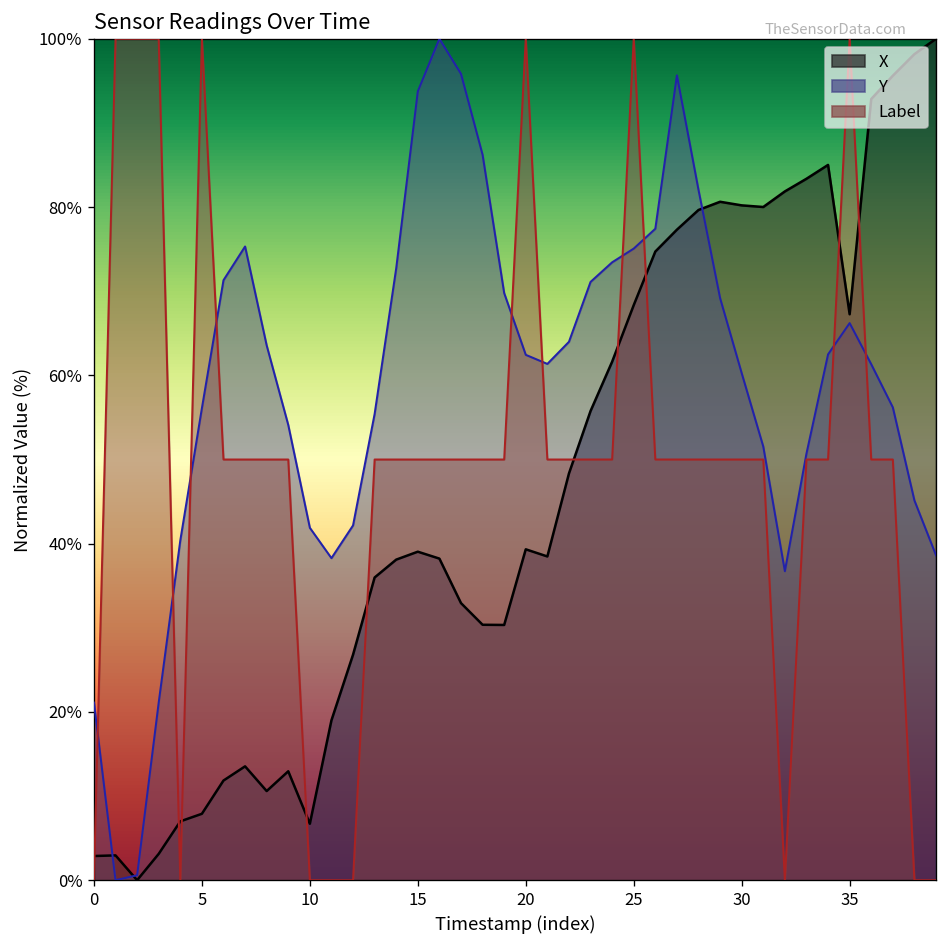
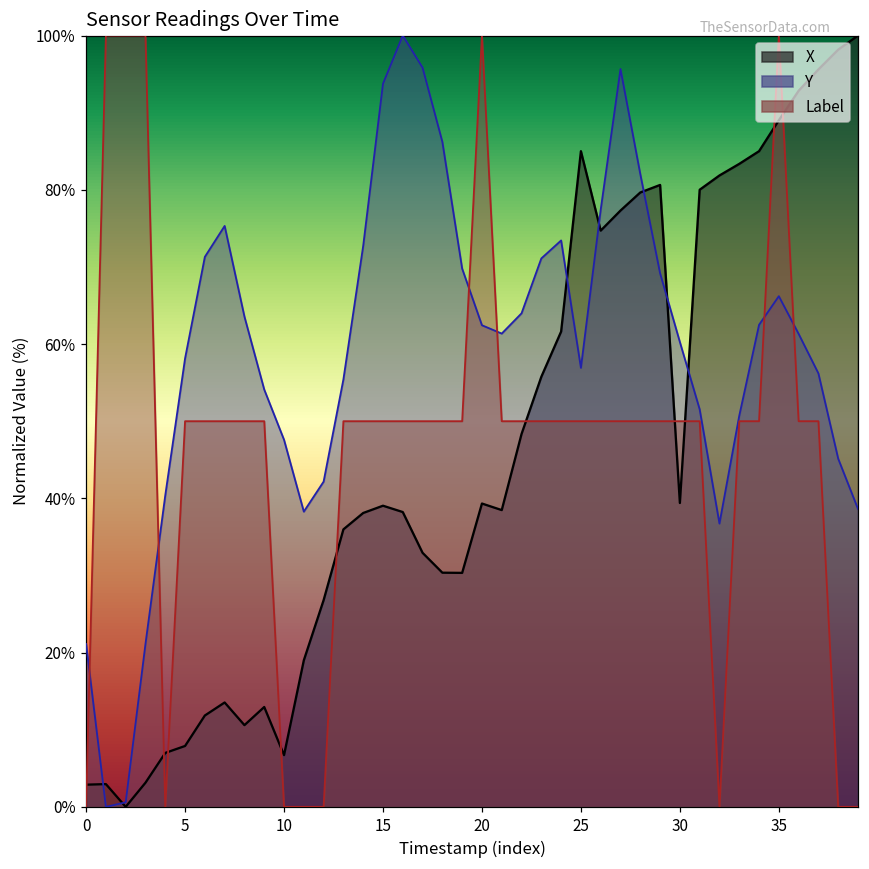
  {
    "X": {
      "0": "3%",
      "5": "8%",
      "10": "7%",
      "15": "39%",
      "20": "39%",
-     "25": "68%",
-     "30": "80%",
-     "35": "67%"
+     "25": "85%",
+     "30": "39%",
+     "35": "89%"
    },
    "Y": {
      "0": "21%",
-     "5": "56%",
-     "10": "42%",
+     "5": "58%",
+     "10": "48%",
      "15": "94%",
      "20": "62%",
-     "25": "75%",
+     "25": "57%",
      "30": "60%",
      "35": "66%"
    },
    "Label": {
      "0": "0%",
-     "5": "100%",
+     "5": "50%",
      "10": "0%",
      "15": "50%",
      "20": "100%",
-     "25": "100%",
+     "25": "50%",
      "30": "50%",
      "35": "100%"
    }
  }
